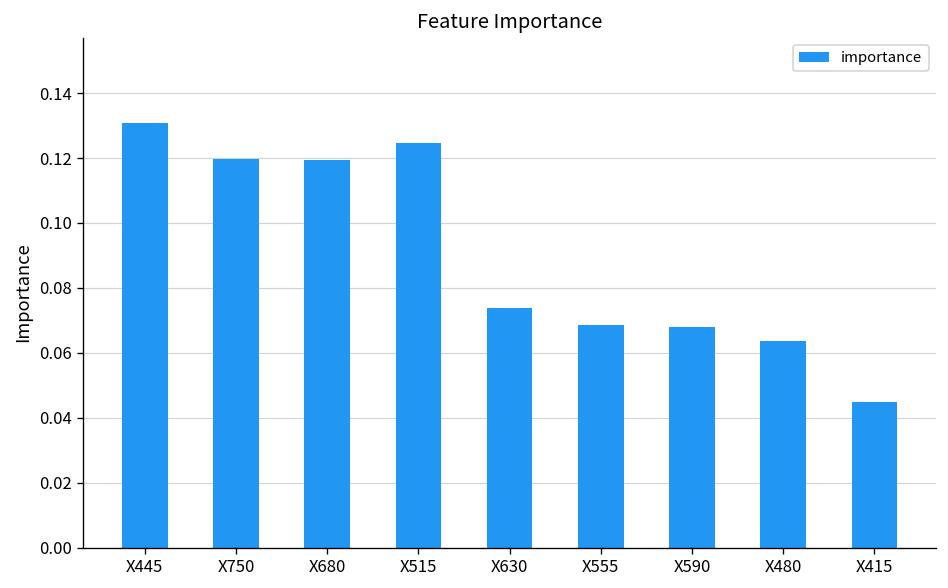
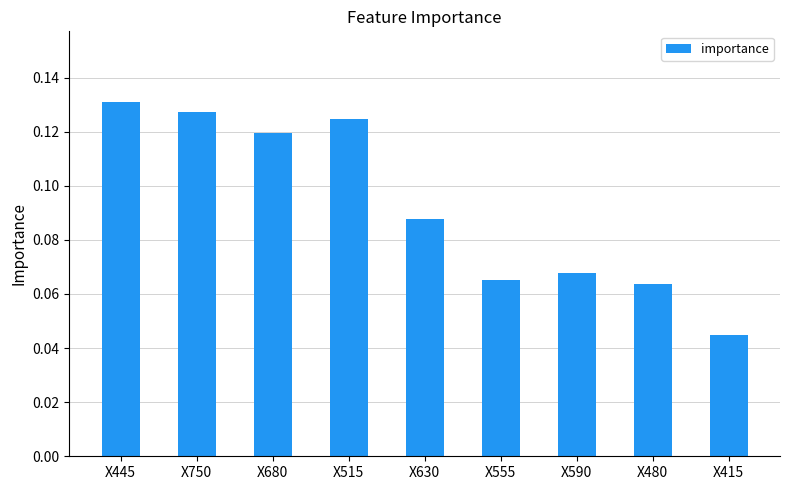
  {
    "X445": 0.131,
-   "X750": 0.120,
+   "X750": 0.127,
    "X680": 0.120,
    "X515": 0.125,
-   "X630": 0.074,
-   "X555": 0.069,
+   "X630": 0.088,
+   "X555": 0.065,
    "X590": 0.068,
    "X480": 0.064,
    "X415": 0.045
  }
